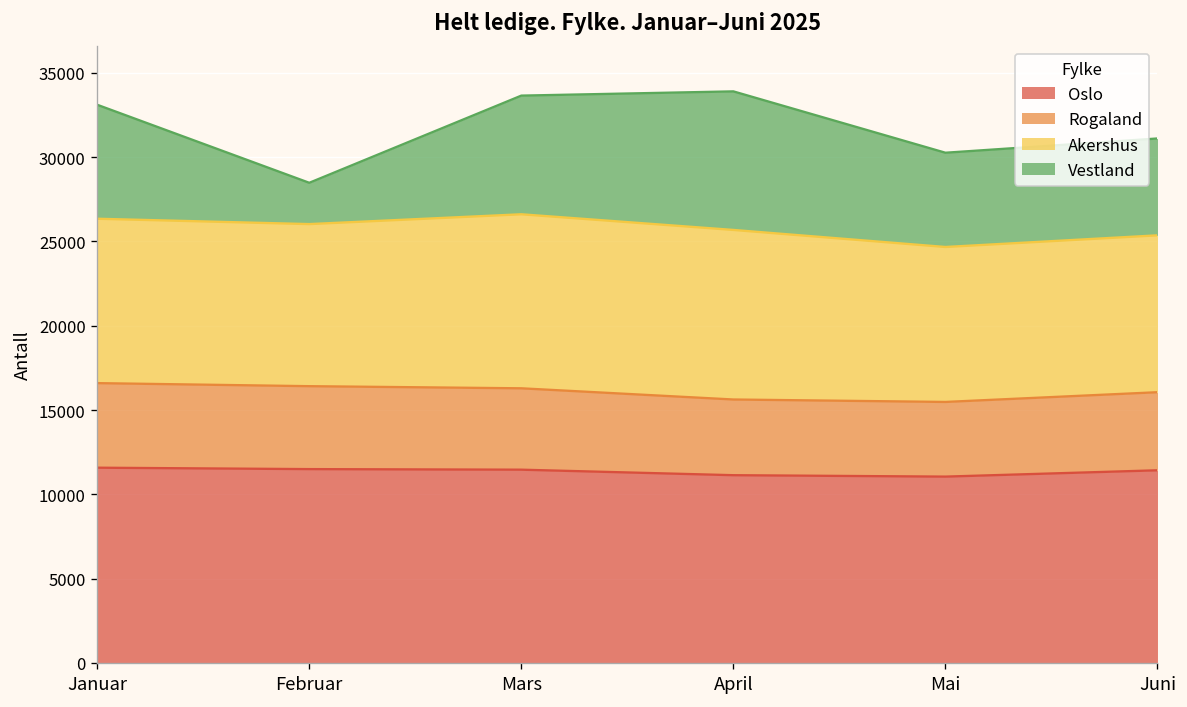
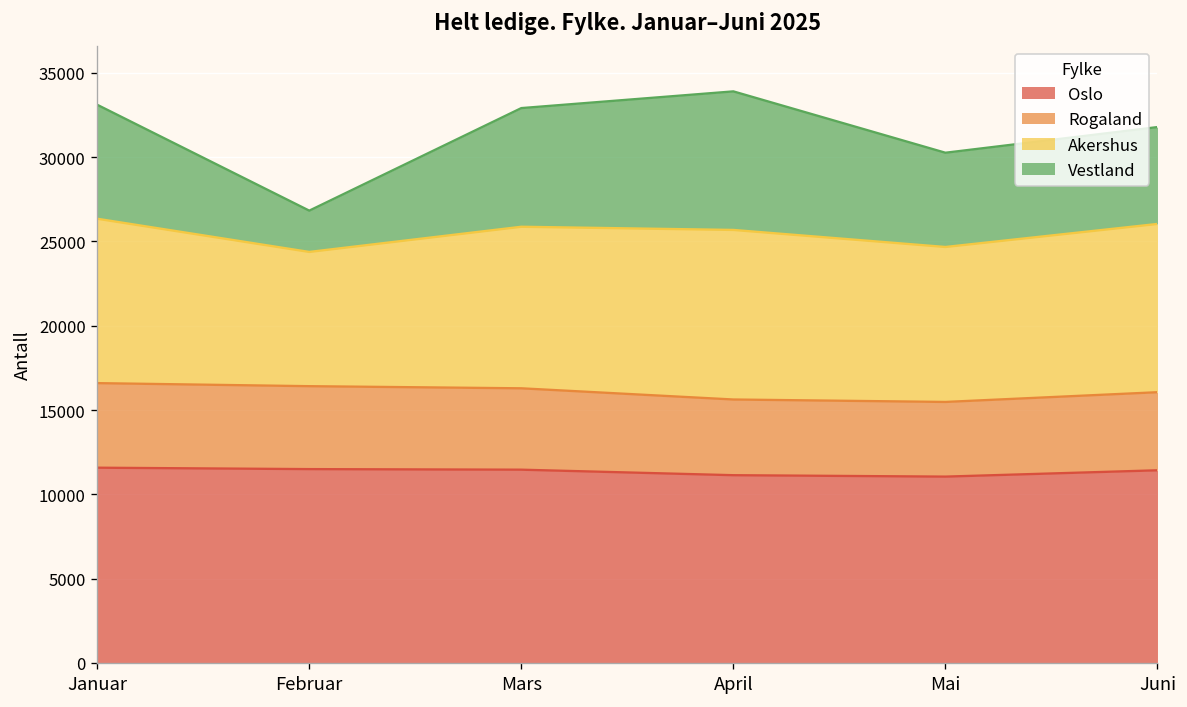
  {
    "Akershus": {
      "Januar": 9800,
-     "Februar": 9600,
-     "Mars": 10300,
+     "Februar": 8000,
+     "Mars": 9600,
      "April": 10100,
      "Mai": 9200,
-     "Juni": 9300
+     "Juni": 10000
    },
    "Vestland": {
      "Januar": 6800,
      "Februar": 2400,
      "Mars": 7000,
      "April": 8200,
      "Mai": 5600,
      "Juni": 5700
    }
  }
